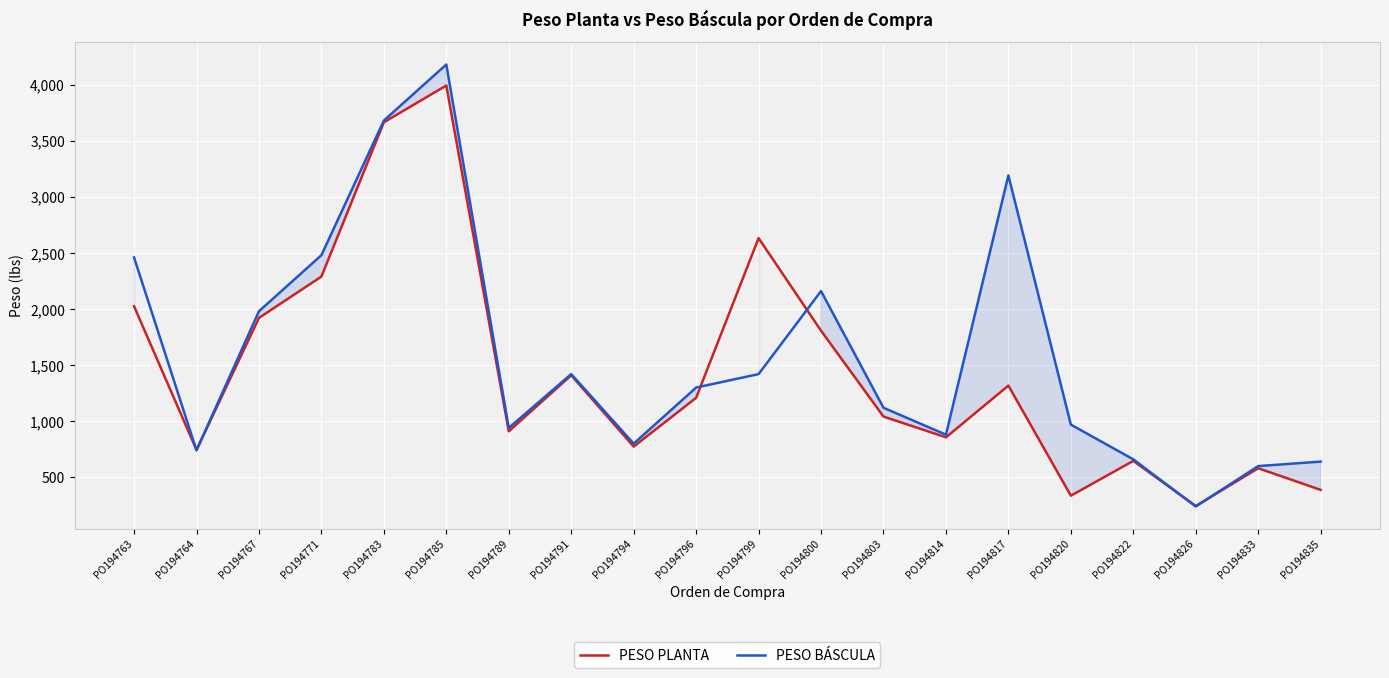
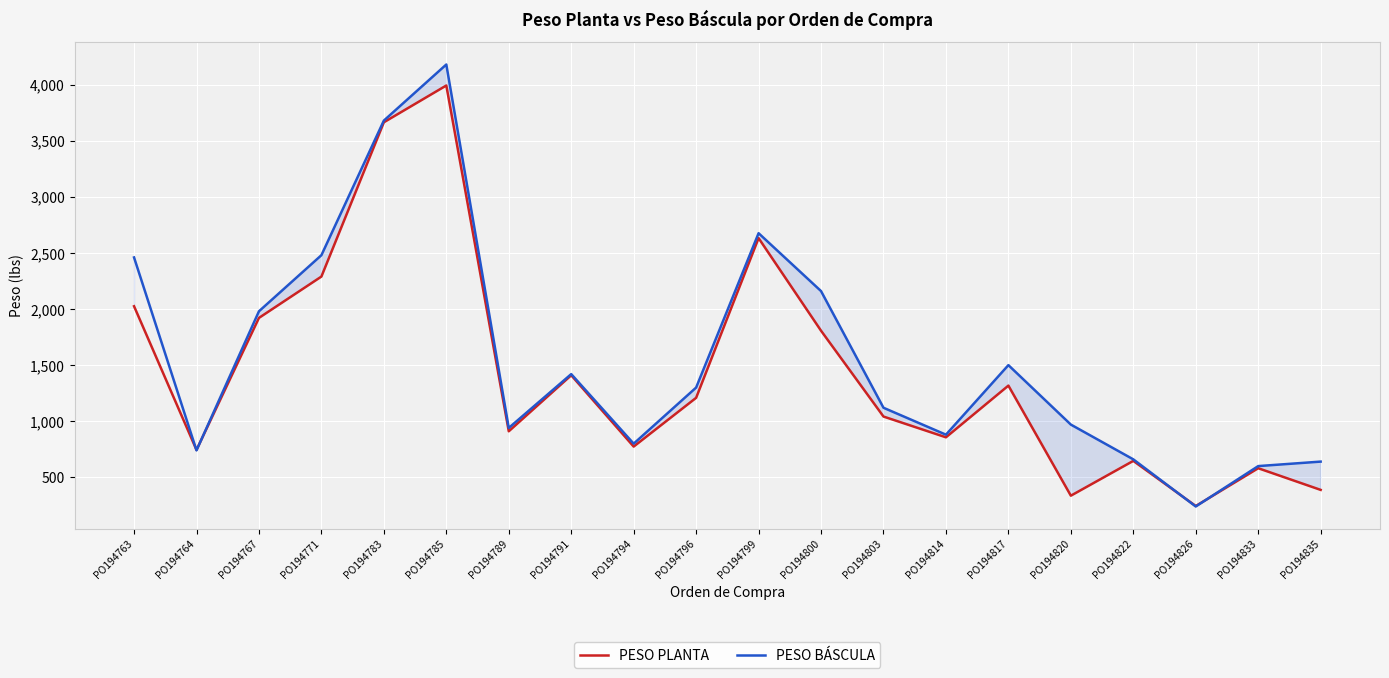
  {
    "PESO PLANTA": {
      "PO194763": "2,030",
      "PO194767": "1,920",
      "PO194771": "2,290",
      "PO194785": "3,990",
      "PO194789": "910",
      "PO194794": "770",
      "PO194796": "1,210",
      "PO194799": "2,630",
      "PO194800": "1,810",
      "PO194803": "1,040",
      "PO194814": "860",
      "PO194817": "1,320",
      "PO194820": "340",
      "PO194835": "390"
    },
    "PESO BÁSCULA": {
      "PO194763": "2,460",
      "PO194767": "1,980",
      "PO194771": "2,480",
      "PO194785": "4,180",
      "PO194789": "940",
      "PO194794": "800",
      "PO194796": "1,300",
-     "PO194799": "1,420",
+     "PO194799": "2,680",
      "PO194800": "2,160",
      "PO194803": "1,120",
      "PO194814": "880",
-     "PO194817": "3,190",
+     "PO194817": "1,500",
      "PO194820": "970",
      "PO194835": "640"
    }
  }
